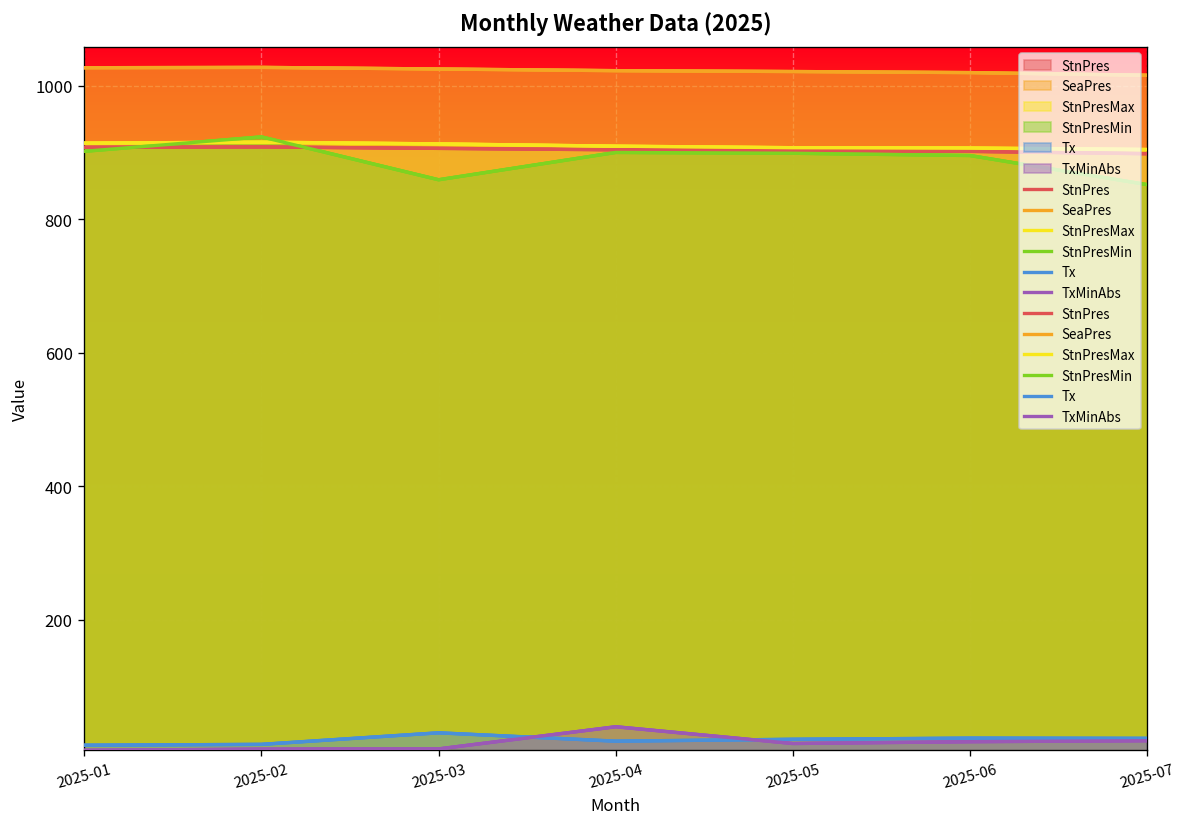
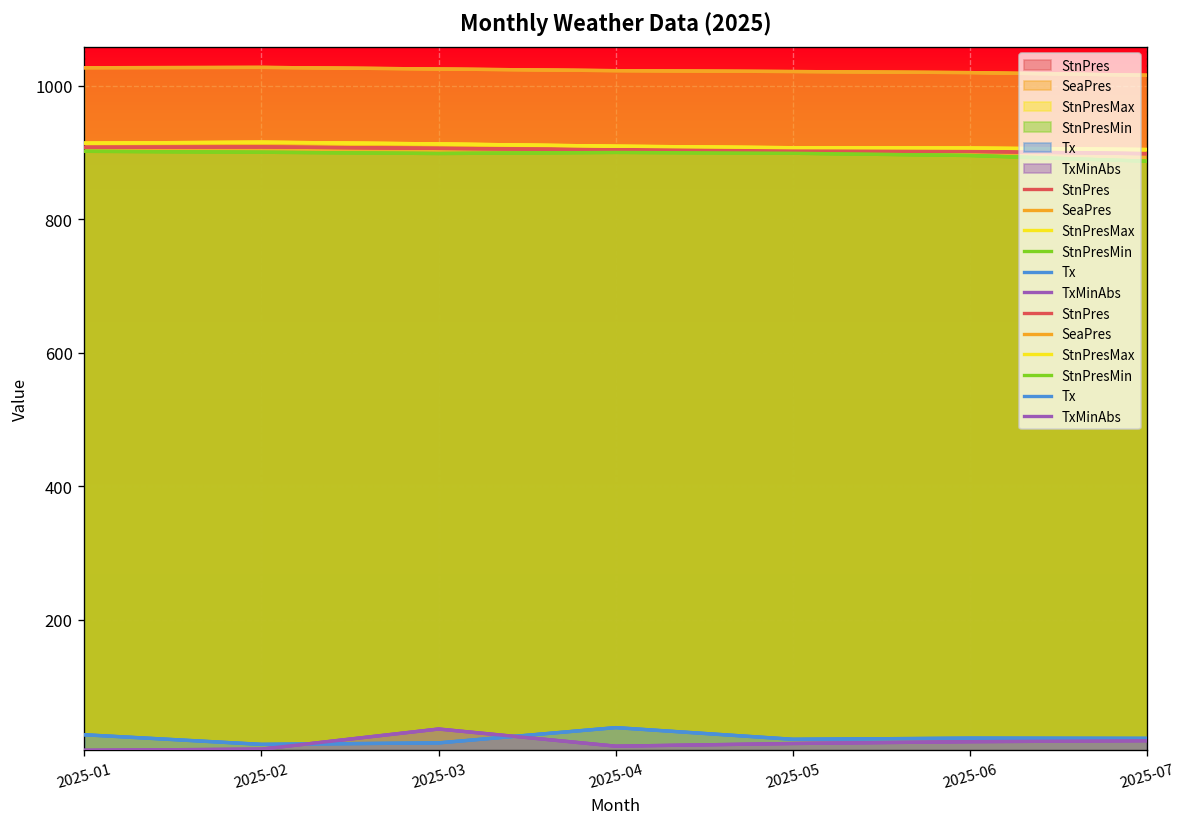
  {
    "StnPres": {
      "2025-01": 910,
      "2025-02": 910,
      "2025-03": 910,
      "2025-06": 900,
      "2025-07": 900
    },
    "StnPresMin": {
      "2025-01": 900,
-     "2025-02": 920,
-     "2025-03": 860,
+     "2025-02": 900,
+     "2025-03": 900,
      "2025-06": 900,
-     "2025-07": 850
+     "2025-07": 890
    },
    "Tx": {
-     "2025-01": 10,
+     "2025-01": 30,
      "2025-02": 10,
-     "2025-03": 30,
-     "2025-04": 20,
+     "2025-03": 20,
+     "2025-04": 40,
      "2025-05": 20,
      "2025-06": 20
    },
    "TxMinAbs": {
      "2025-01": 0,
      "2025-02": 10,
-     "2025-03": 10,
-     "2025-04": 40,
+     "2025-03": 40,
+     "2025-04": 10,
      "2025-05": 10,
      "2025-06": 20
    }
  }
